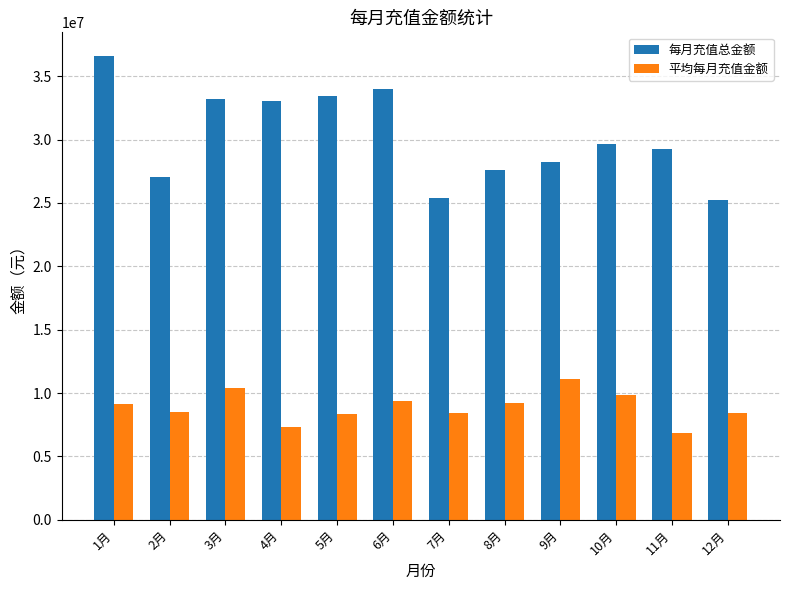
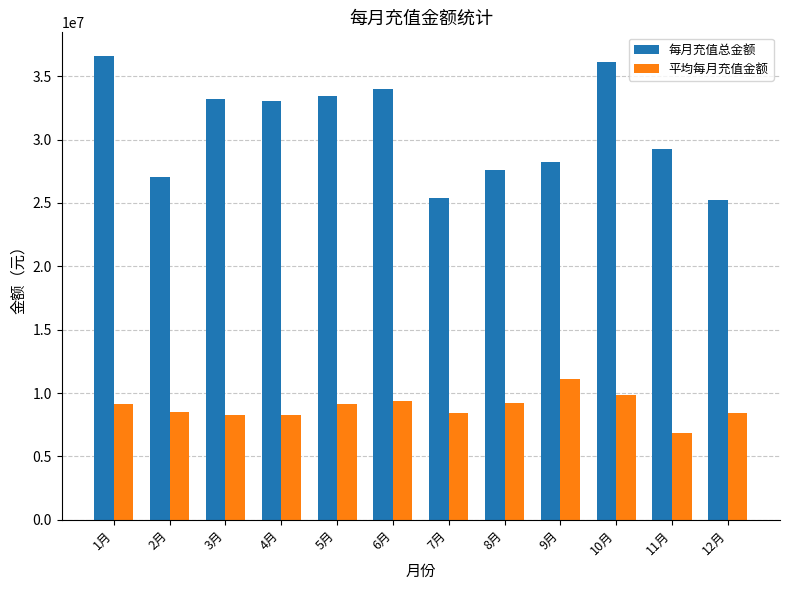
  {
    "每月充值总金额": {
      "1月": 36600000,
      "2月": 27100000,
      "3月": 33200000,
      "4月": 33000000,
      "5月": 33500000,
      "6月": 34000000,
      "7月": 25400000,
      "8月": 27600000,
      "9月": 28300000,
-     "10月": 29600000,
+     "10月": 36200000,
      "11月": 29300000,
      "12月": 25200000
    },
    "平均每月充值金额": {
      "1月": 9200000,
      "2月": 8500000,
-     "3月": 10400000,
-     "4月": 7300000,
-     "5月": 8400000,
+     "3月": 8300000,
+     "4月": 8300000,
+     "5月": 9100000,
      "6月": 9400000,
      "7月": 8500000,
      "8月": 9200000,
      "9月": 11100000,
      "10月": 9900000,
      "11月": 6900000,
      "12月": 8400000
    }
  }
